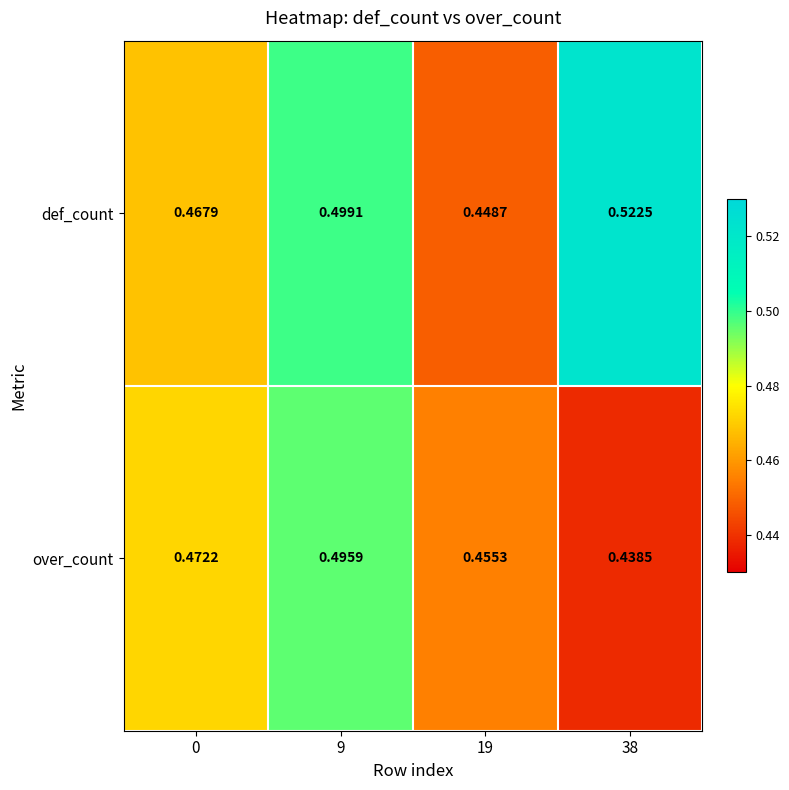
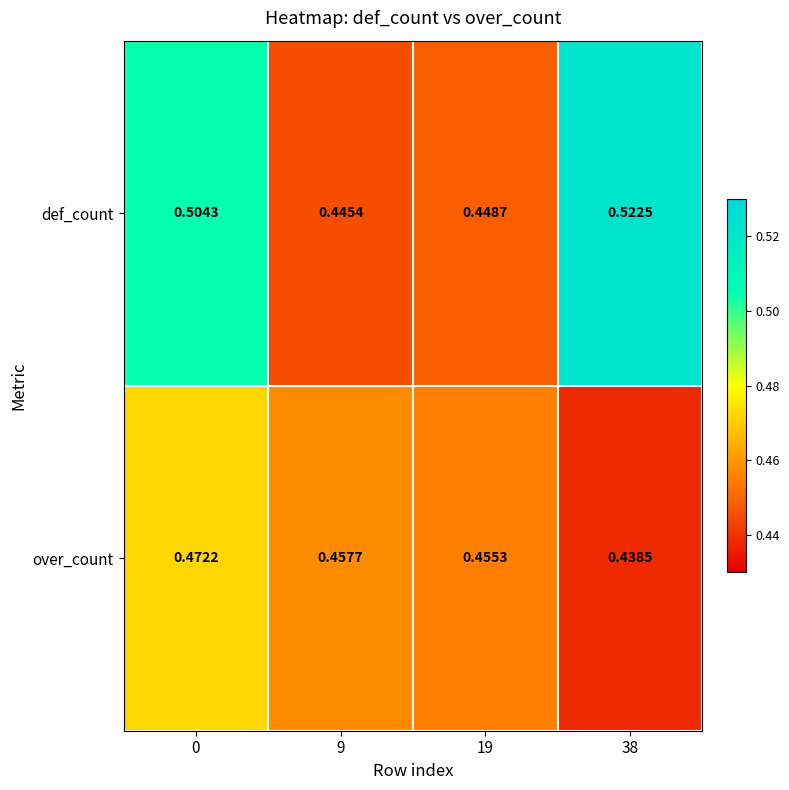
  {
    "def_count": {
-     "0": 0.4679,
-     "9": 0.4991,
+     "0": 0.5043,
+     "9": 0.4454,
      "19": 0.4487,
      "38": 0.5225
    },
    "over_count": {
      "0": 0.4722,
-     "9": 0.4959,
+     "9": 0.4577,
      "19": 0.4553,
      "38": 0.4385
    }
  }
